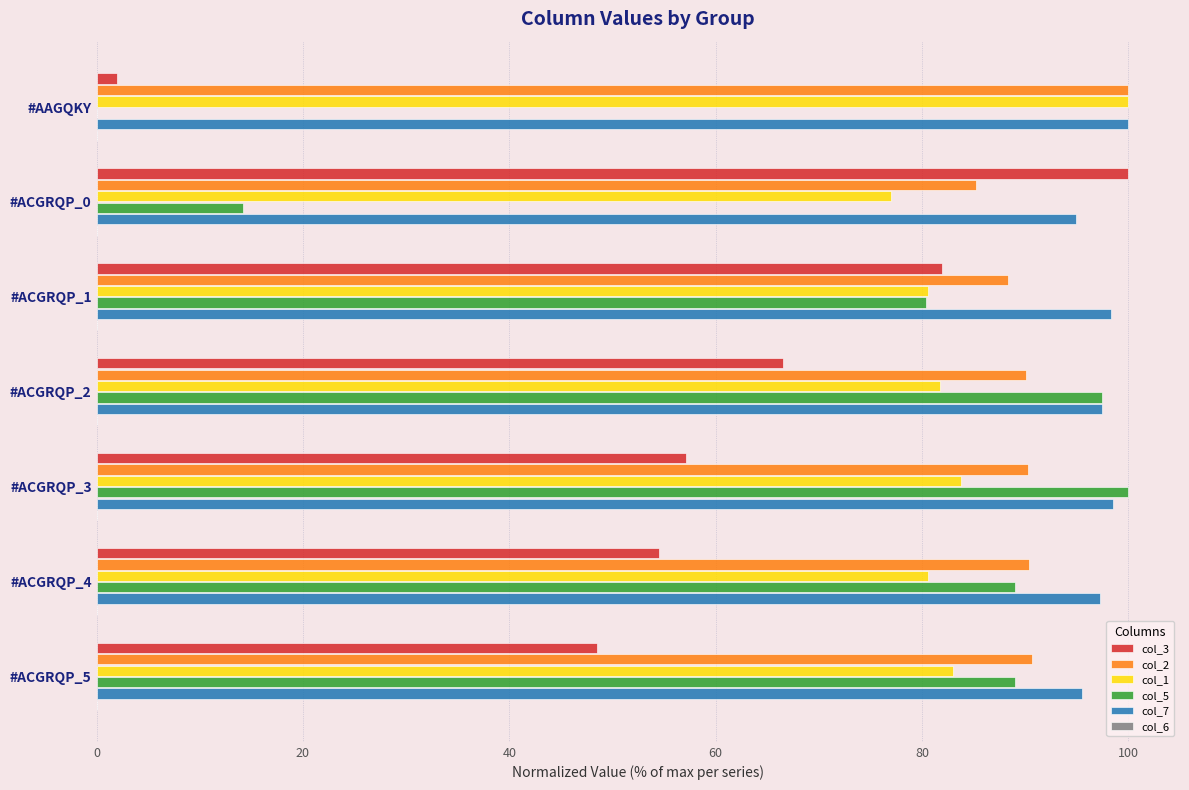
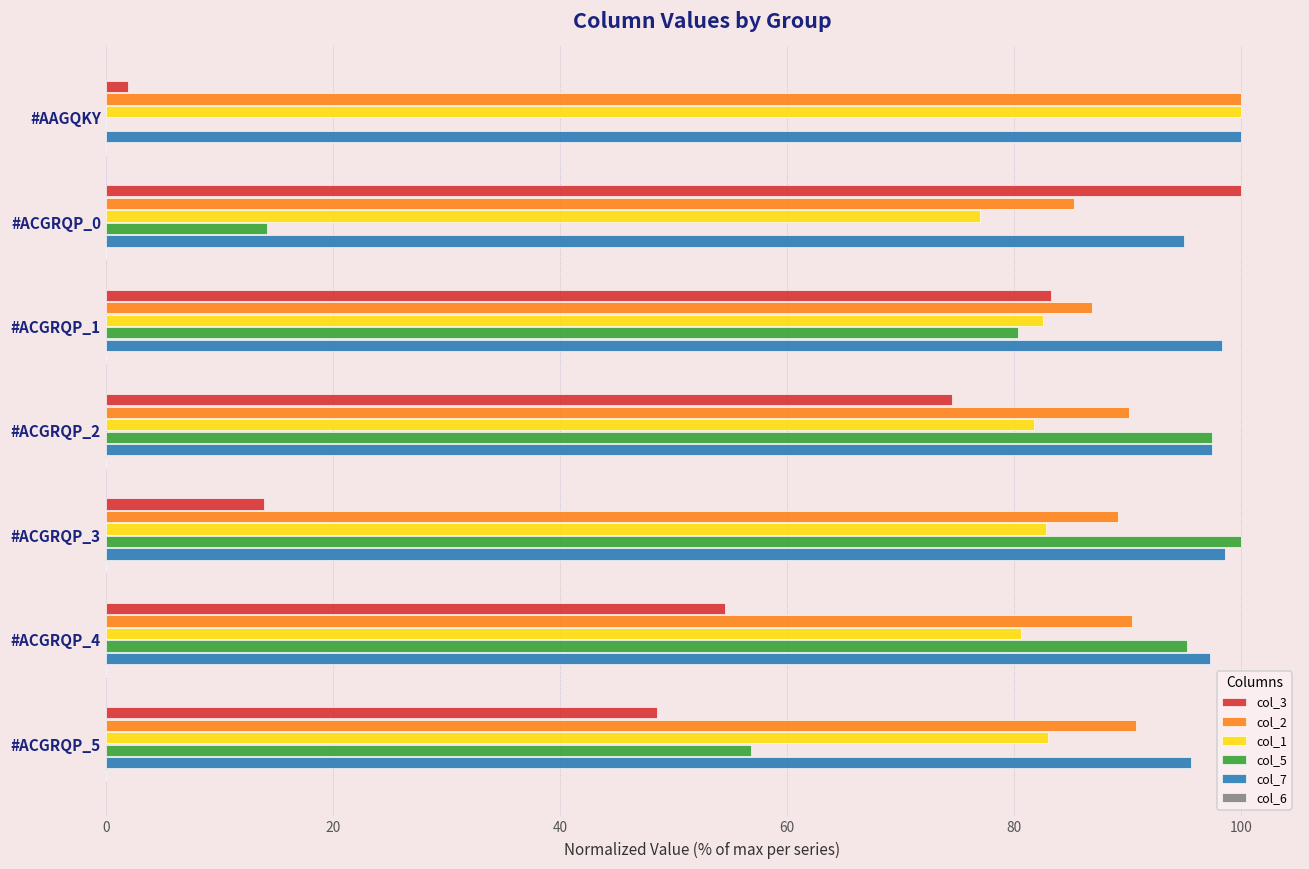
  {
    "col_3": {
      "#AAGQKY": 1.9,
      "#ACGRQP_0": 100.0,
-     "#ACGRQP_1": 81.9,
-     "#ACGRQP_2": 66.5,
-     "#ACGRQP_3": 57.1,
+     "#ACGRQP_1": 83.3,
+     "#ACGRQP_2": 74.5,
+     "#ACGRQP_3": 13.9,
      "#ACGRQP_4": 54.6,
      "#ACGRQP_5": 48.5
    },
    "col_2": {
      "#AAGQKY": 100.0,
      "#ACGRQP_0": 85.3,
-     "#ACGRQP_1": 88.4,
+     "#ACGRQP_1": 86.9,
      "#ACGRQP_2": 90.1,
-     "#ACGRQP_3": 90.3,
+     "#ACGRQP_3": 89.1,
      "#ACGRQP_4": 90.3,
      "#ACGRQP_5": 90.7
    },
    "col_1": {
      "#AAGQKY": 100.0,
      "#ACGRQP_0": 77.0,
-     "#ACGRQP_1": 80.6,
+     "#ACGRQP_1": 82.5,
      "#ACGRQP_2": 81.7,
-     "#ACGRQP_3": 83.8,
+     "#ACGRQP_3": 82.8,
      "#ACGRQP_4": 80.6,
      "#ACGRQP_5": 83.0
    },
    "col_5": {
      "#AAGQKY": 0.0,
      "#ACGRQP_0": 14.2,
      "#ACGRQP_1": 80.3,
      "#ACGRQP_2": 97.4,
      "#ACGRQP_3": 100.0,
-     "#ACGRQP_4": 89.0,
-     "#ACGRQP_5": 89.0
+     "#ACGRQP_4": 95.2,
+     "#ACGRQP_5": 56.8
    },
    "col_7": {
      "#AAGQKY": 100.0,
      "#ACGRQP_0": 94.9,
      "#ACGRQP_1": 98.3,
      "#ACGRQP_2": 97.4,
      "#ACGRQP_3": 98.5,
      "#ACGRQP_4": 97.2,
      "#ACGRQP_5": 95.5
    },
    "col_6": {
      "#AAGQKY": 0.0,
      "#ACGRQP_0": 0.0,
      "#ACGRQP_1": 0.0,
      "#ACGRQP_2": 0.0,
      "#ACGRQP_3": 0.0,
      "#ACGRQP_4": 0.0,
      "#ACGRQP_5": 0.0
    }
  }
